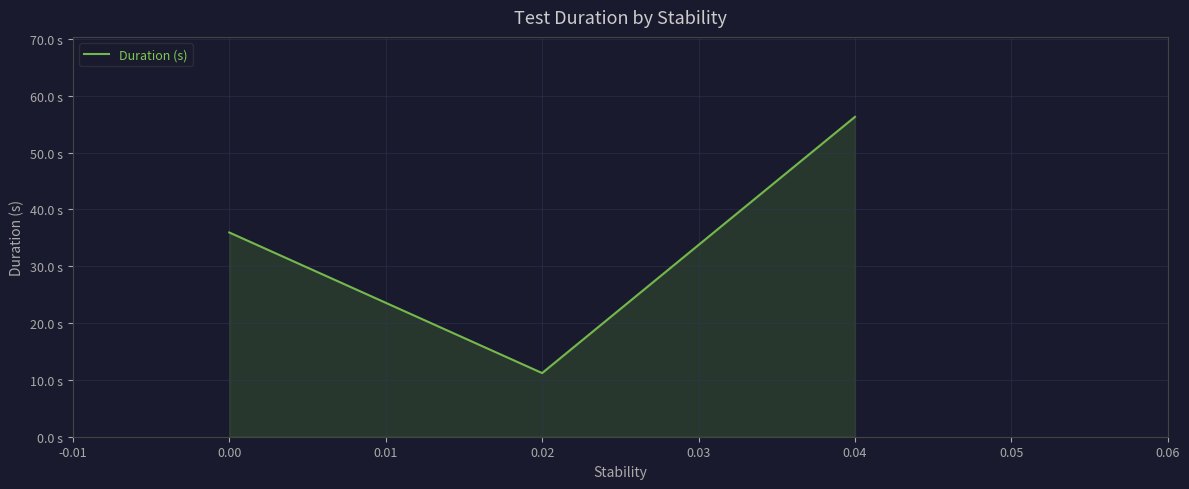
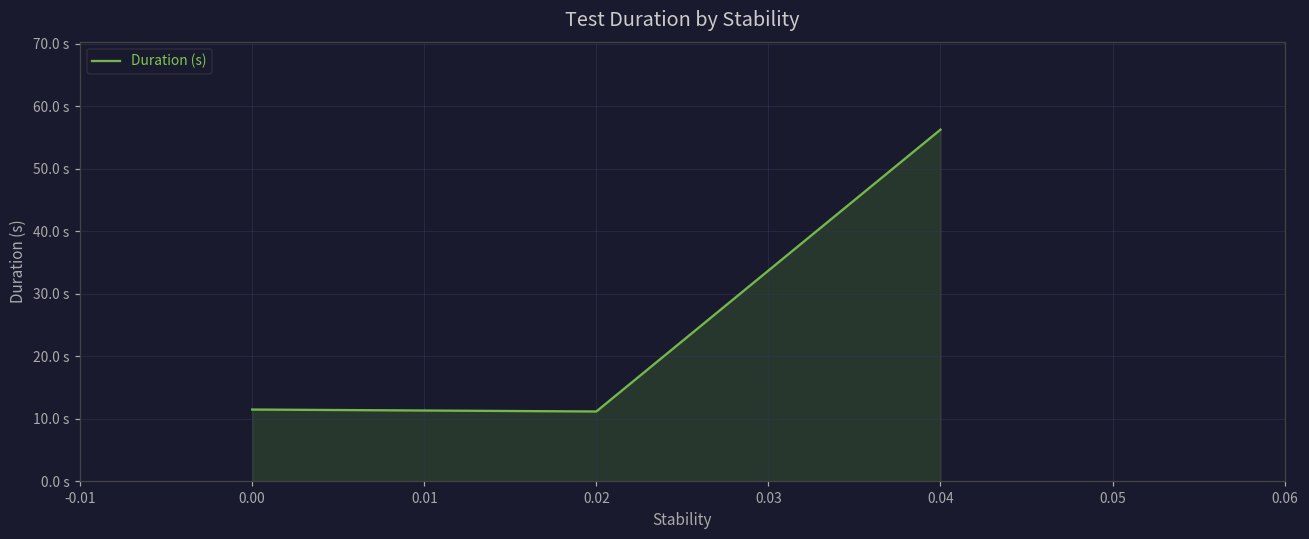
  {
-   "0.00": "36 s",
+   "0.00": "12 s",
    "0.02": "11 s",
    "0.04": "56 s"
  }
